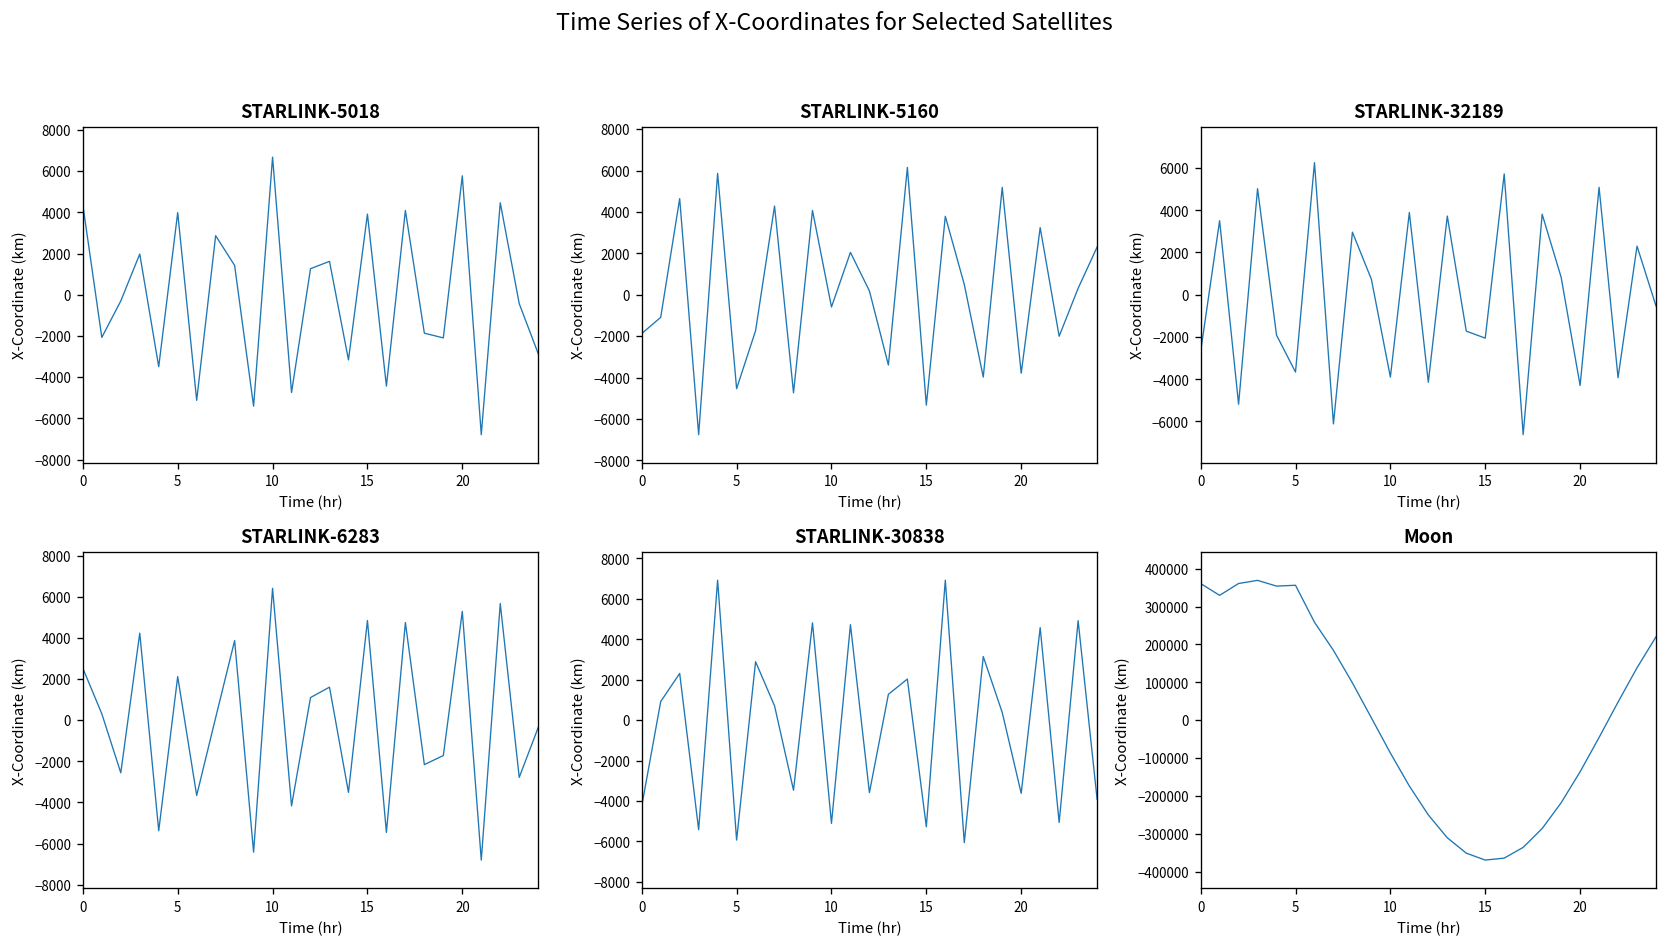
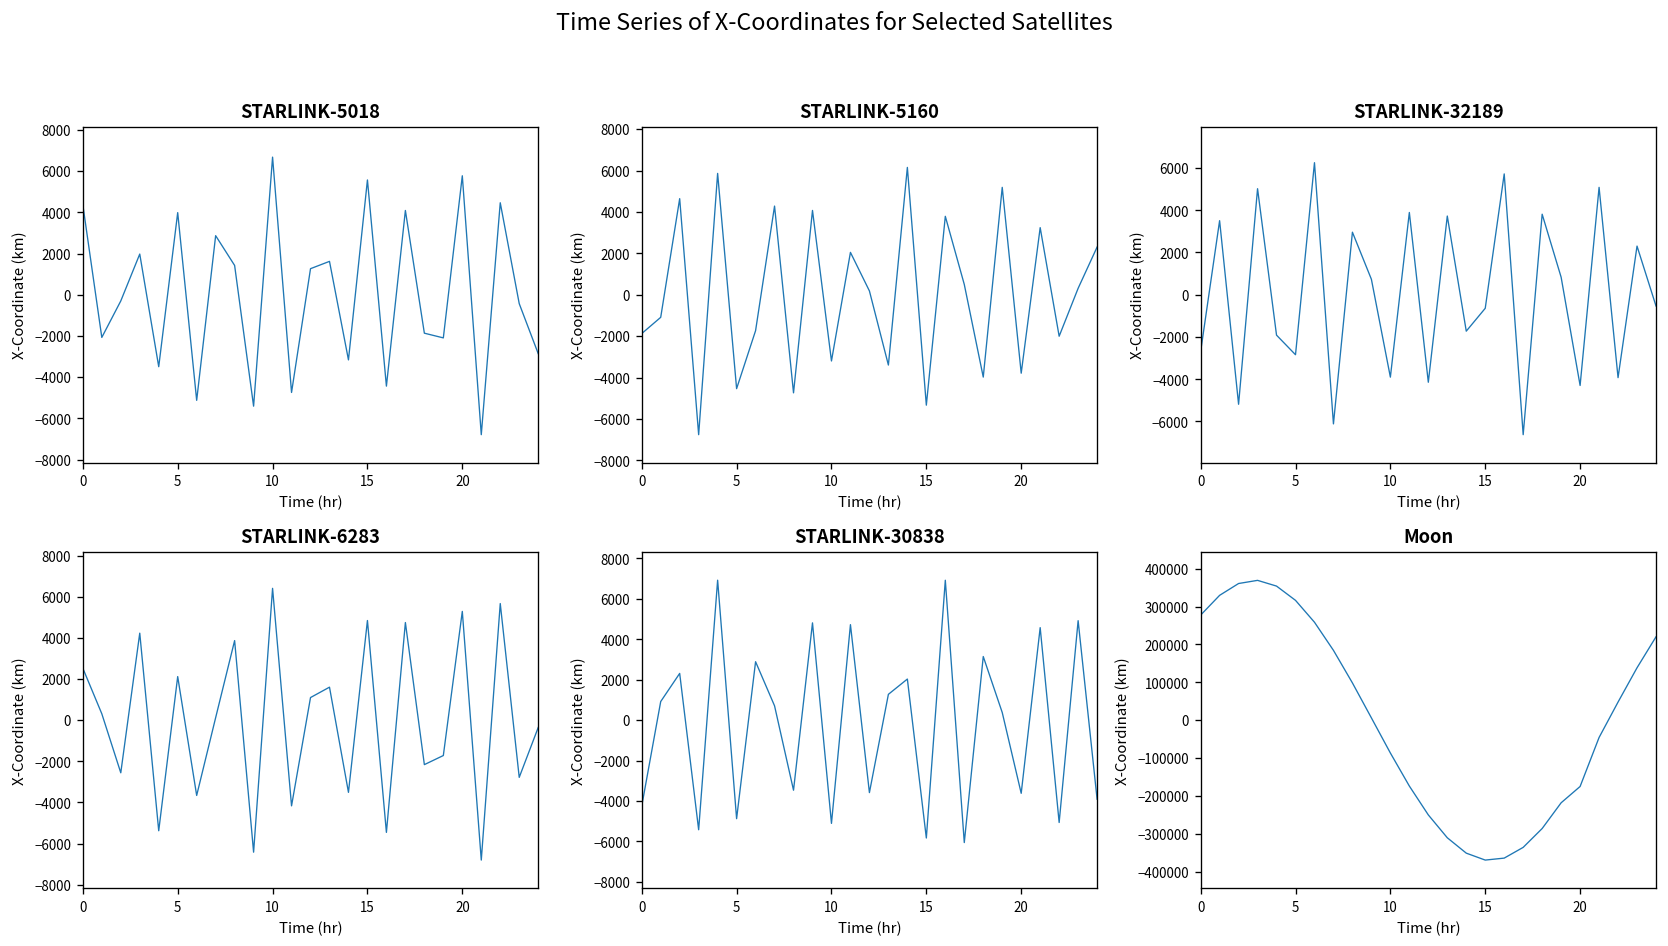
  {
    "STARLINK-5018": {
      "0": 4400,
      "5": 4000,
      "10": 6700,
-     "15": 3900,
+     "15": 5600,
      "20": 5800
    },
    "STARLINK-5160": {
      "0": -1900,
      "5": -4500,
-     "10": -600,
+     "10": -3200,
      "15": -5300,
      "20": -3800
    },
    "STARLINK-32189": {
      "0": -2700,
-     "5": -3700,
+     "5": -2800,
      "10": -3900,
-     "15": -2100,
+     "15": -600,
      "20": -4300
    },
    "STARLINK-6283": {
      "0": 2500,
      "5": 2100,
      "10": 6400,
      "15": 4800,
      "20": 5300
    },
    "STARLINK-30838": {
      "0": -4300,
-     "5": -5900,
+     "5": -4900,
      "10": -5100,
-     "15": -5300,
+     "15": -5800,
      "20": -3600
    },
    "Moon": {
-     "0": 360000,
-     "5": 360000,
+     "0": 280000,
+     "5": 320000,
      "10": -90000,
      "15": -370000,
-     "20": -140000
+     "20": -180000
    }
  }
